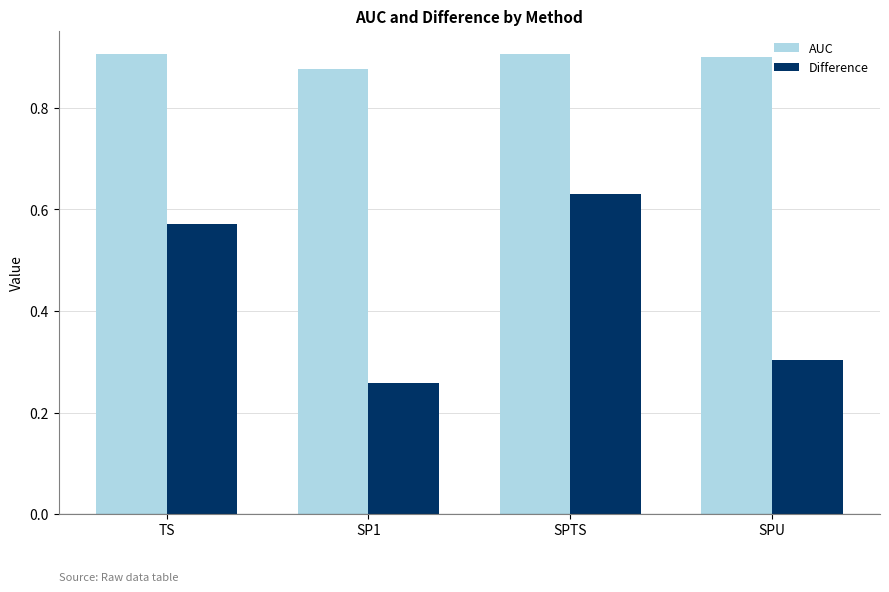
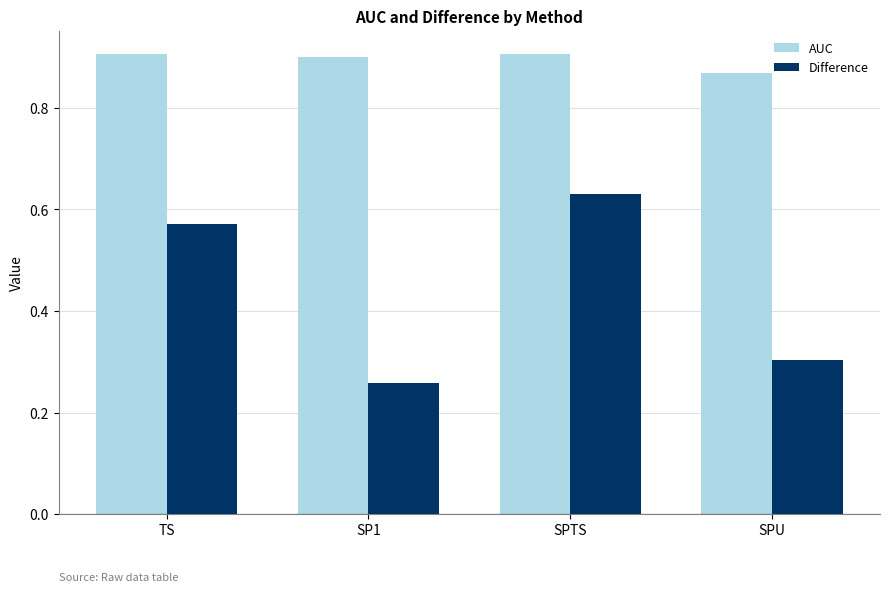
  {
    "AUC": {
      "TS": 0.91,
-     "SP1": 0.88,
+     "SP1": 0.90,
      "SPTS": 0.91,
-     "SPU": 0.90
+     "SPU": 0.87
    },
    "Difference": {
      "TS": 0.57,
      "SP1": 0.26,
      "SPTS": 0.63,
      "SPU": 0.30
    }
  }
